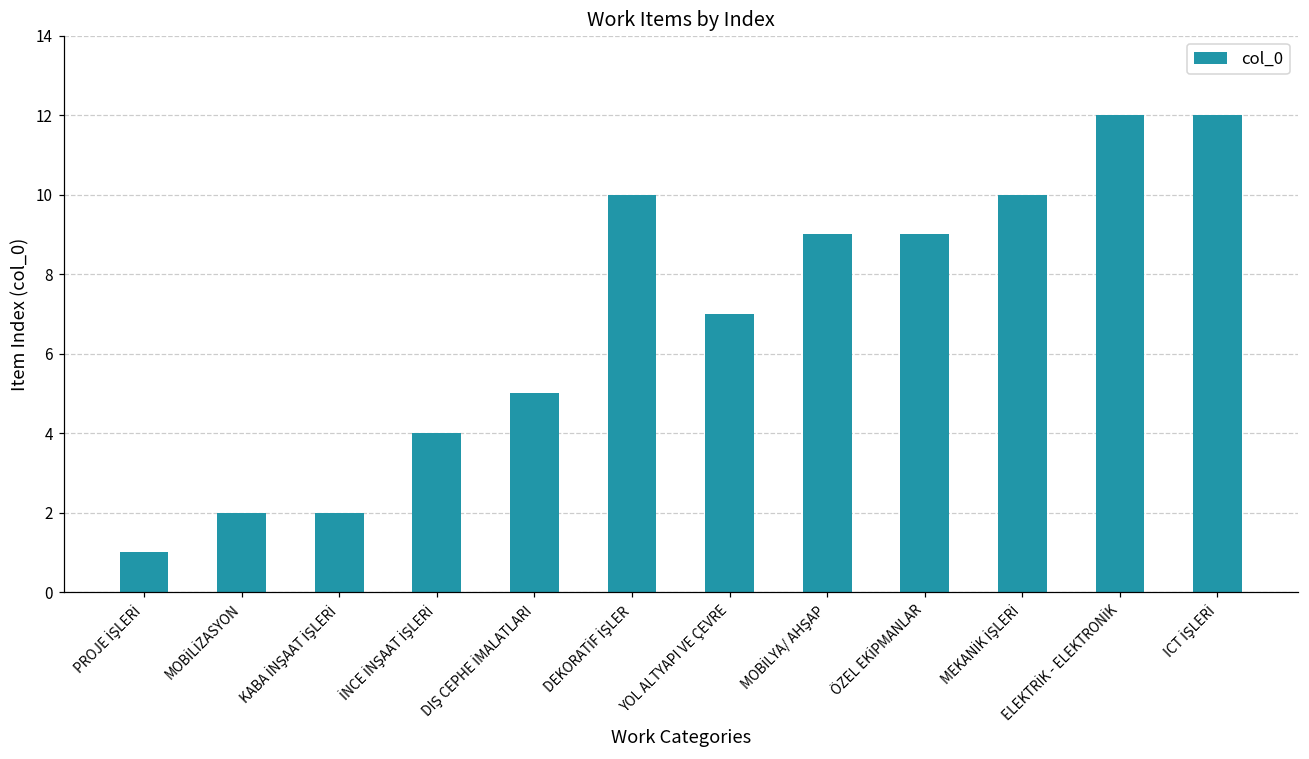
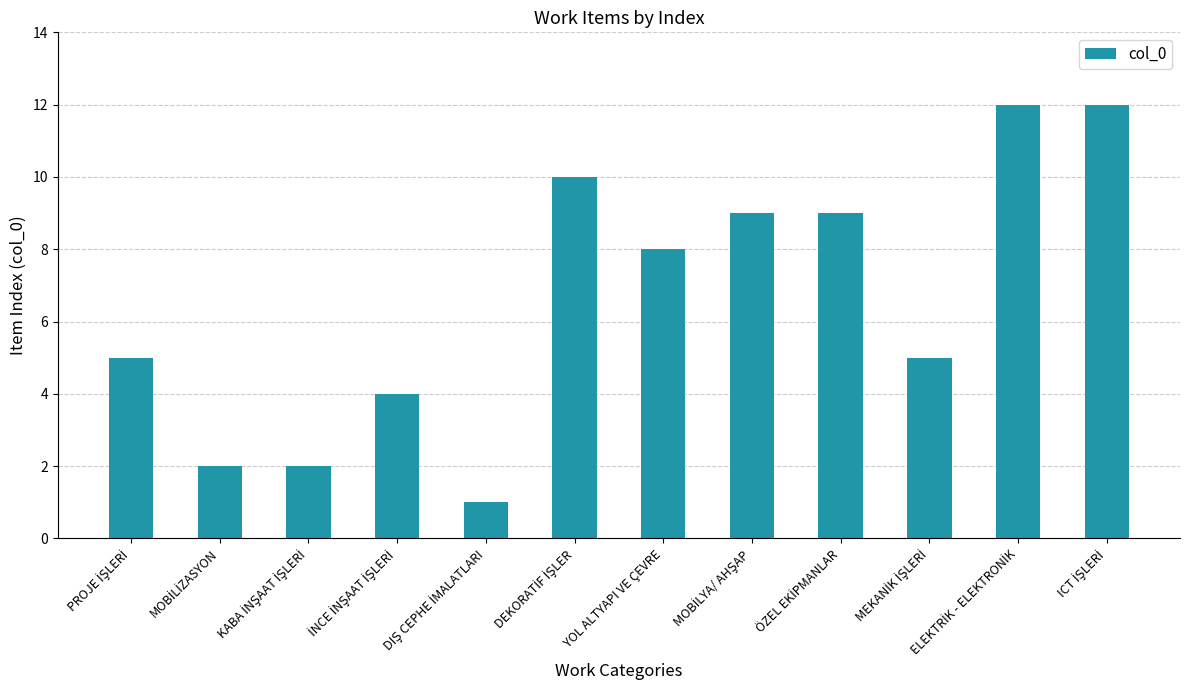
  {
-   "PROJE İŞLERİ": 1,
+   "PROJE İŞLERİ": 5,
    "MOBİLİZASYON": 2,
    "KABA İNŞAAT İŞLERİ": 2,
    "İNCE İNŞAAT İŞLERİ": 4,
-   "DIŞ CEPHE İMALATLARI": 5,
+   "DIŞ CEPHE İMALATLARI": 1,
    "DEKORATİF İŞLER": 10,
-   "YOL ALTYAPI VE ÇEVRE": 7,
+   "YOL ALTYAPI VE ÇEVRE": 8,
    "MOBİLYA/ AHŞAP": 9,
    "ÖZEL EKİPMANLAR": 9,
-   "MEKANİK İŞLERİ": 10,
+   "MEKANİK İŞLERİ": 5,
    "ELEKTRİK - ELEKTRONİK": 12,
    "ICT İŞLERİ": 12
  }
